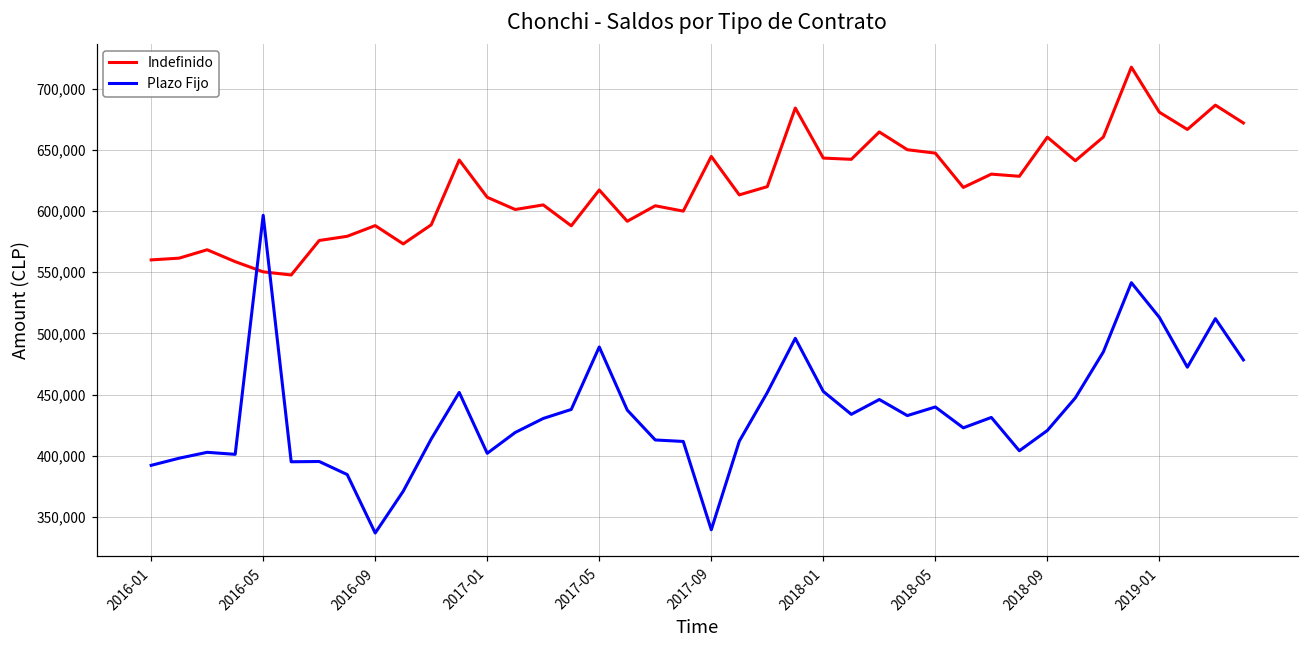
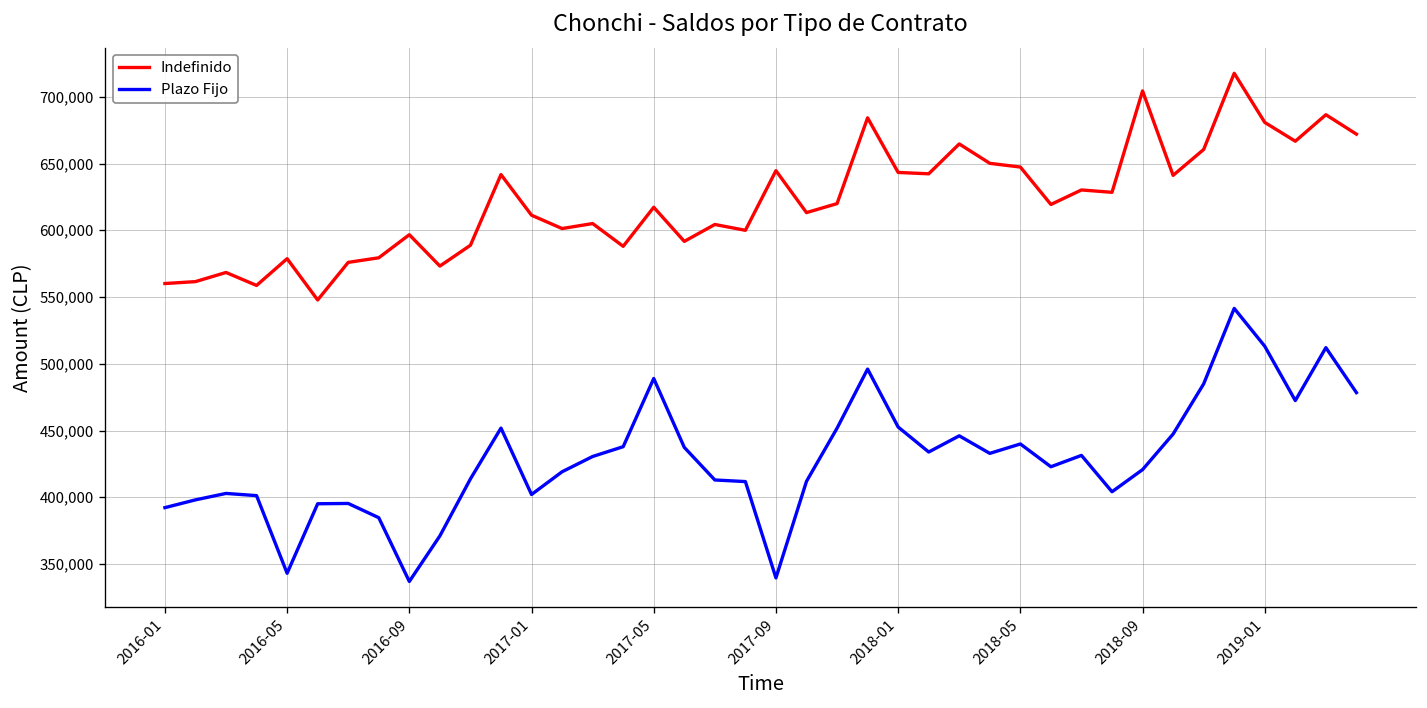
  {
    "Indefinido": {
      "2016-01": "560,000",
-     "2016-05": "550,000",
-     "2016-09": "588,000",
+     "2016-05": "579,000",
+     "2016-09": "597,000",
      "2017-01": "611,000",
      "2017-05": "617,000",
      "2017-09": "645,000",
      "2018-01": "643,000",
      "2018-05": "647,000",
-     "2018-09": "660,000",
+     "2018-09": "704,000",
      "2019-01": "681,000"
    },
    "Plazo Fijo": {
      "2016-01": "392,000",
-     "2016-05": "597,000",
+     "2016-05": "343,000",
      "2016-09": "337,000",
      "2017-01": "402,000",
      "2017-05": "489,000",
      "2017-09": "340,000",
      "2018-01": "453,000",
      "2018-05": "440,000",
      "2018-09": "421,000",
      "2019-01": "513,000"
    }
  }
